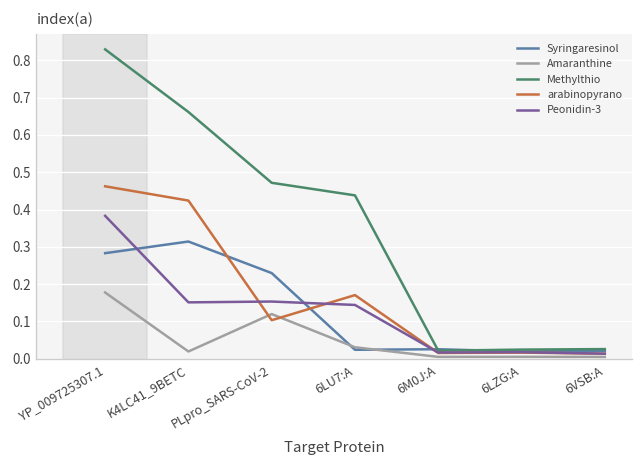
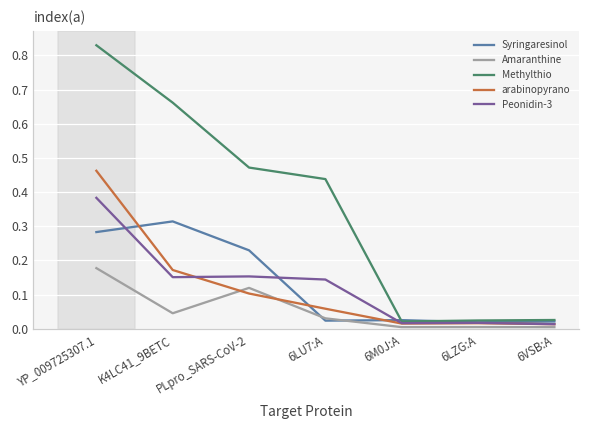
  {
    "Amaranthine": {
      "YP_009725307.1": 0.18,
-     "K4LC41_9BETC": 0.02,
+     "K4LC41_9BETC": 0.05,
      "PLpro_SARS-CoV-2": 0.12,
      "6M0J:A": 0.00,
      "6LZG:A": 0.01,
      "6VSB:A": 0.00
    },
    "Methylthio": {
      "YP_009725307.1": 0.83,
      "K4LC41_9BETC": 0.66,
      "PLpro_SARS-CoV-2": 0.47,
      "6LU7:A": 0.44
    },
    "arabinopyrano": {
      "YP_009725307.1": 0.46,
-     "K4LC41_9BETC": 0.42,
+     "K4LC41_9BETC": 0.17,
      "PLpro_SARS-CoV-2": 0.10,
-     "6LU7:A": 0.17
+     "6LU7:A": 0.06
    }
  }
